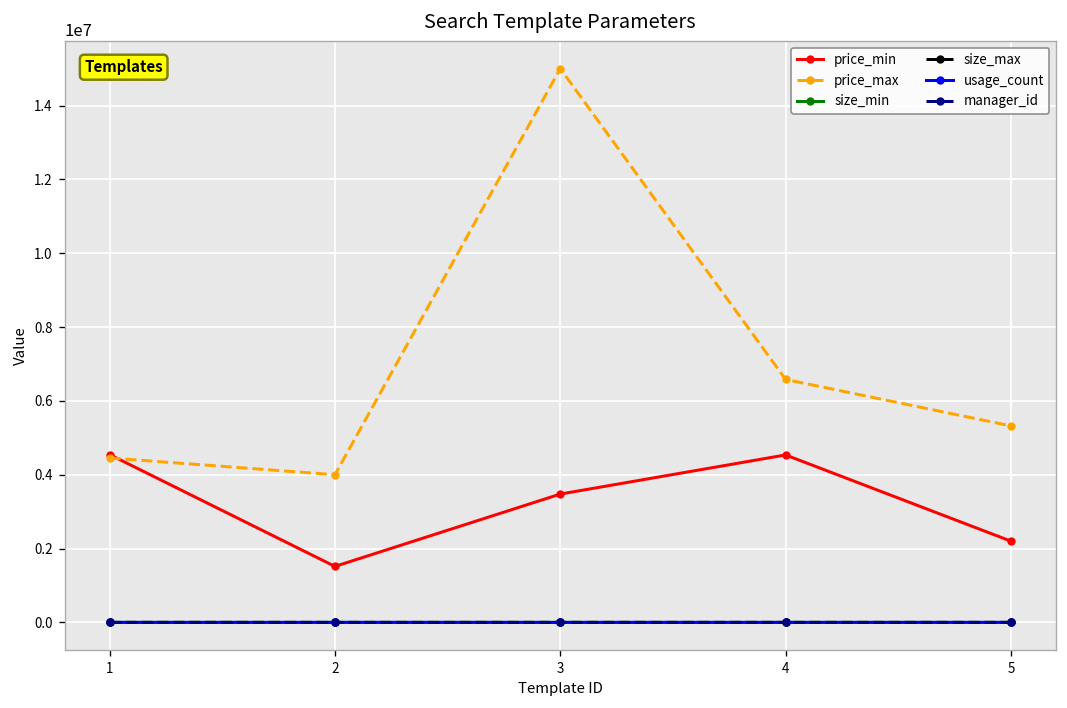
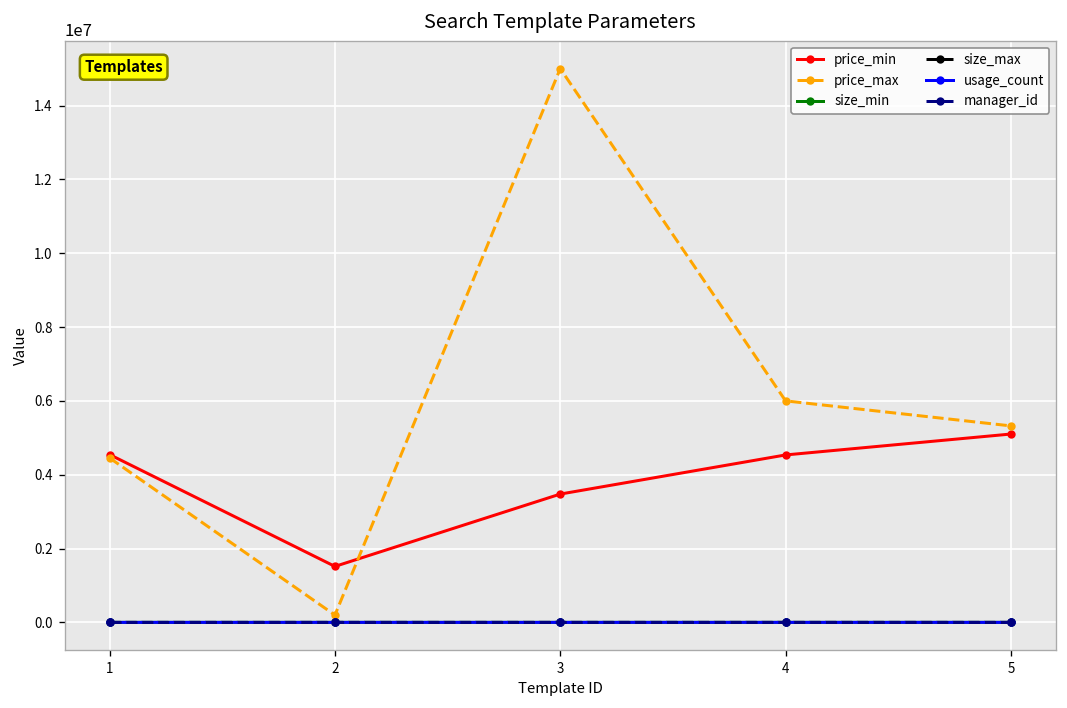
  {
    "price_min": {
      "1": 4500000,
      "2": 1500000,
      "3": 3500000,
      "4": 4500000,
-     "5": 2200000
+     "5": 5100000
    },
    "price_max": {
      "1": 4500000,
-     "2": 4000000,
+     "2": 200000,
      "3": 15000000,
-     "4": 6600000,
+     "4": 6000000,
      "5": 5300000
    },
    "manager_id": {
      "1": 0,
      "2": 0,
      "3": 0,
      "4": 0,
      "5": 0
    }
  }
